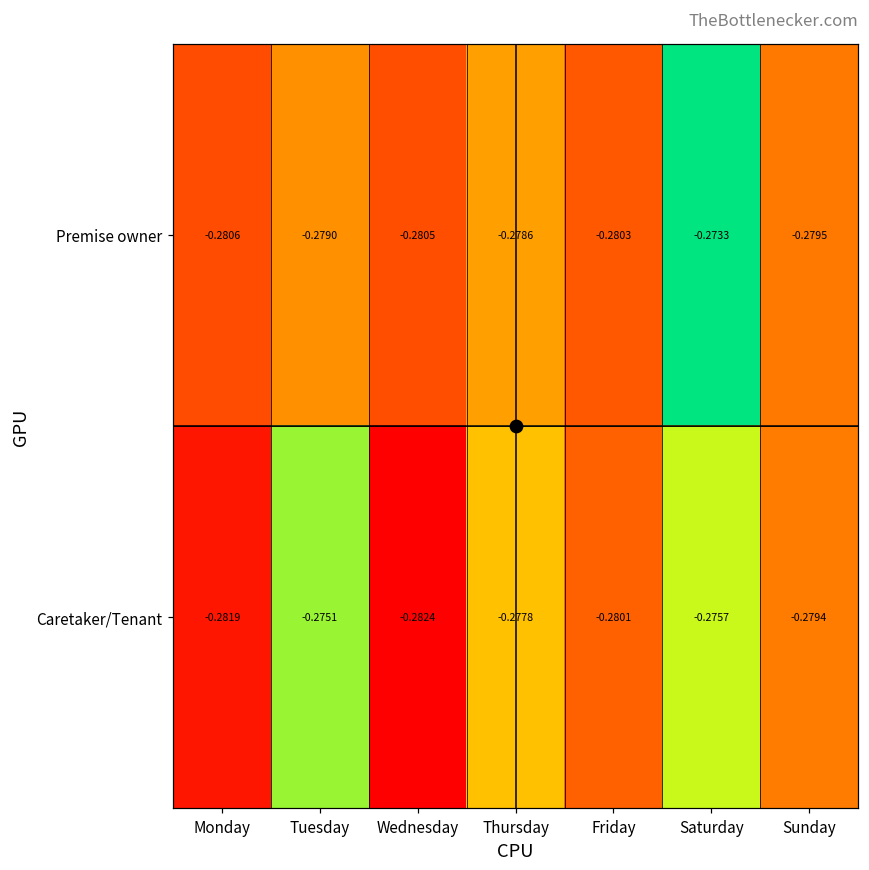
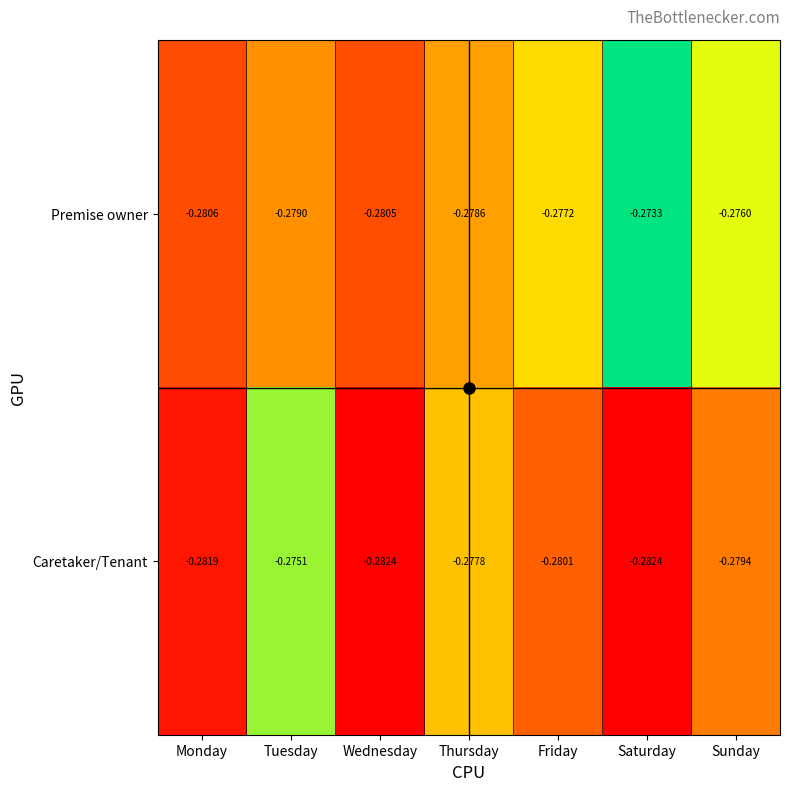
  {
    "Premise owner": {
      "Monday": -0.2806,
      "Tuesday": -0.2790,
      "Wednesday": -0.2805,
      "Thursday": -0.2786,
-     "Friday": -0.2803,
+     "Friday": -0.2772,
      "Saturday": -0.2733,
-     "Sunday": -0.2795
+     "Sunday": -0.2760
    },
    "Caretaker/Tenant": {
      "Monday": -0.2819,
      "Tuesday": -0.2751,
      "Wednesday": -0.2824,
      "Thursday": -0.2778,
      "Friday": -0.2801,
-     "Saturday": -0.2757,
+     "Saturday": -0.2824,
      "Sunday": -0.2794
    }
  }
